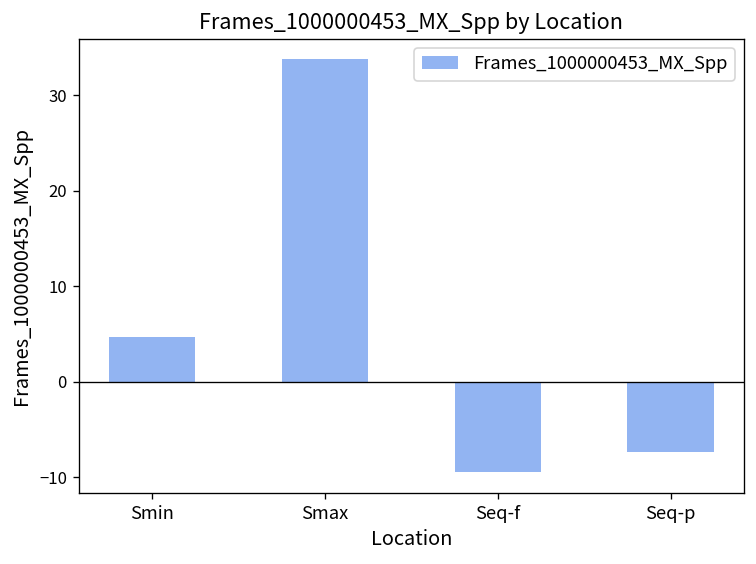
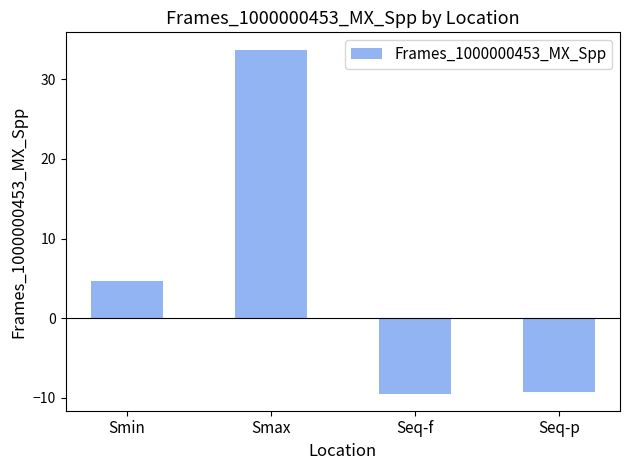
  {
    "Smin": 5,
    "Smax": 34,
    "Seq-f": -9,
-   "Seq-p": -7
+   "Seq-p": -9
  }
